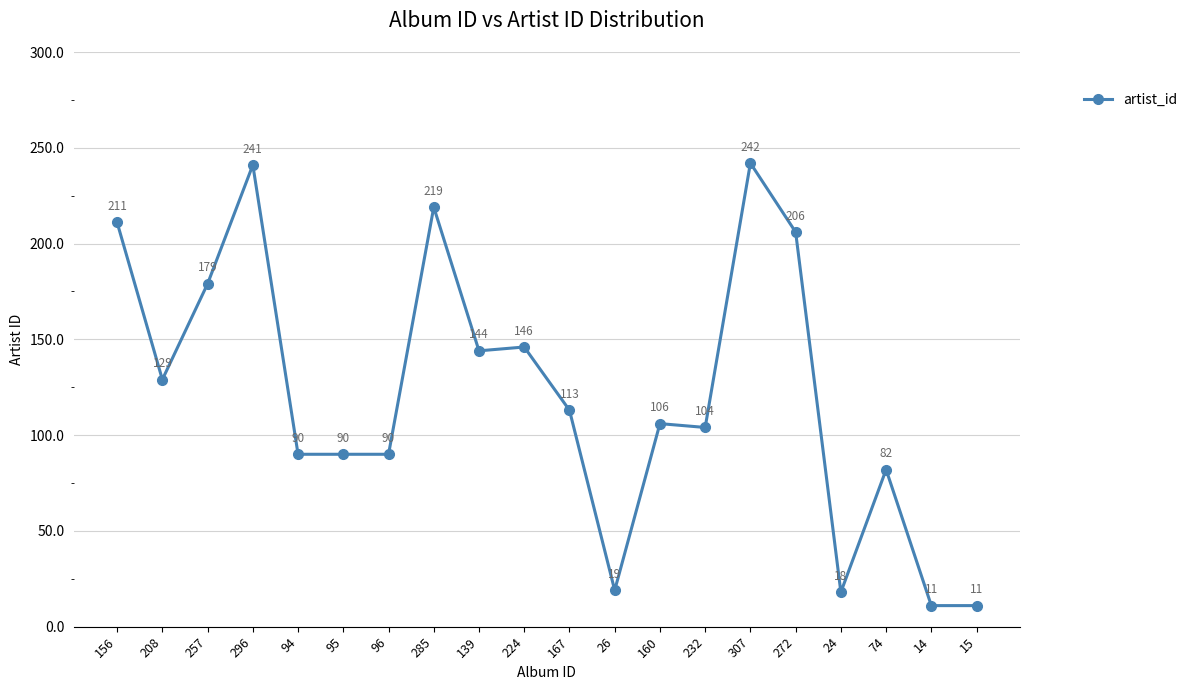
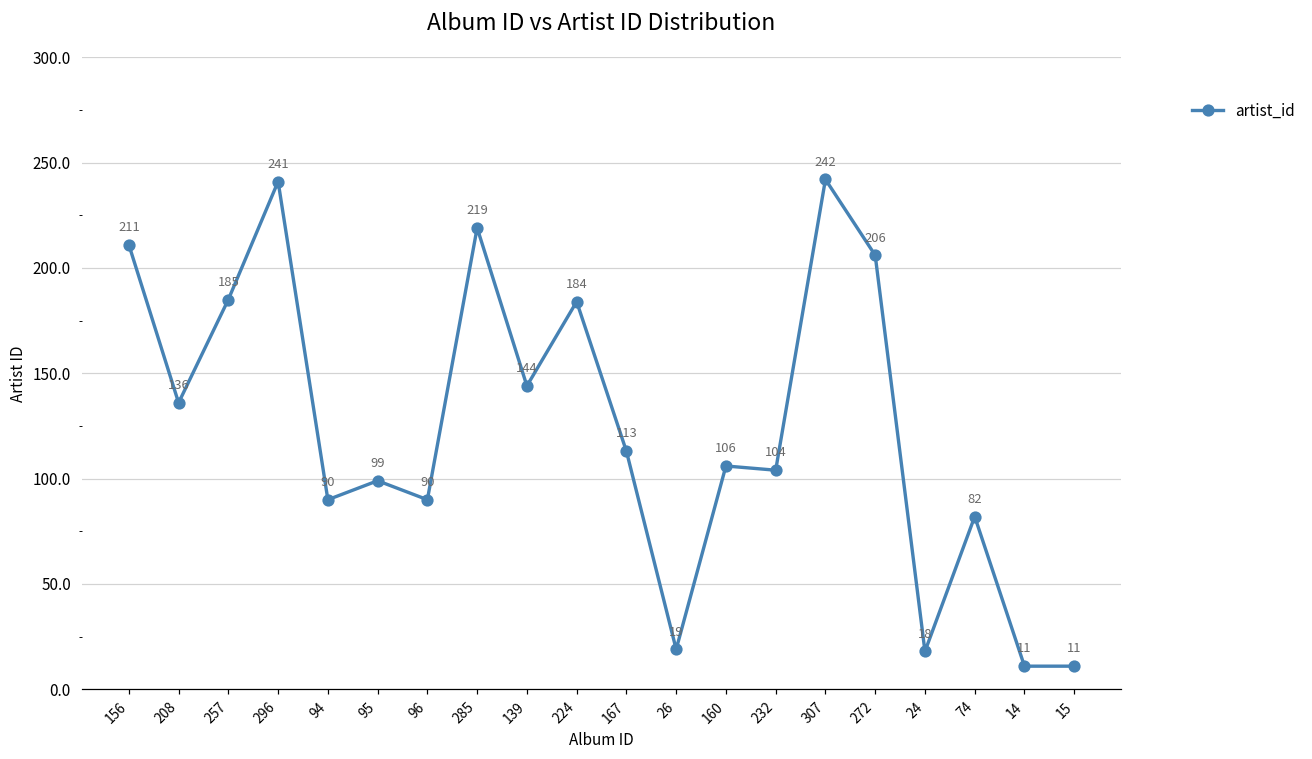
  {
    "156": 211,
-   "208": 129,
-   "257": 179,
+   "208": 136,
+   "257": 185,
    "296": 241,
    "94": 90,
-   "95": 90,
+   "95": 99,
    "96": 90,
    "285": 219,
    "139": 144,
-   "224": 146,
+   "224": 184,
    "167": 113,
    "26": 19,
    "160": 106,
    "232": 104,
    "307": 242,
    "272": 206,
    "24": 18,
    "74": 82,
    "14": 11,
    "15": 11
  }
